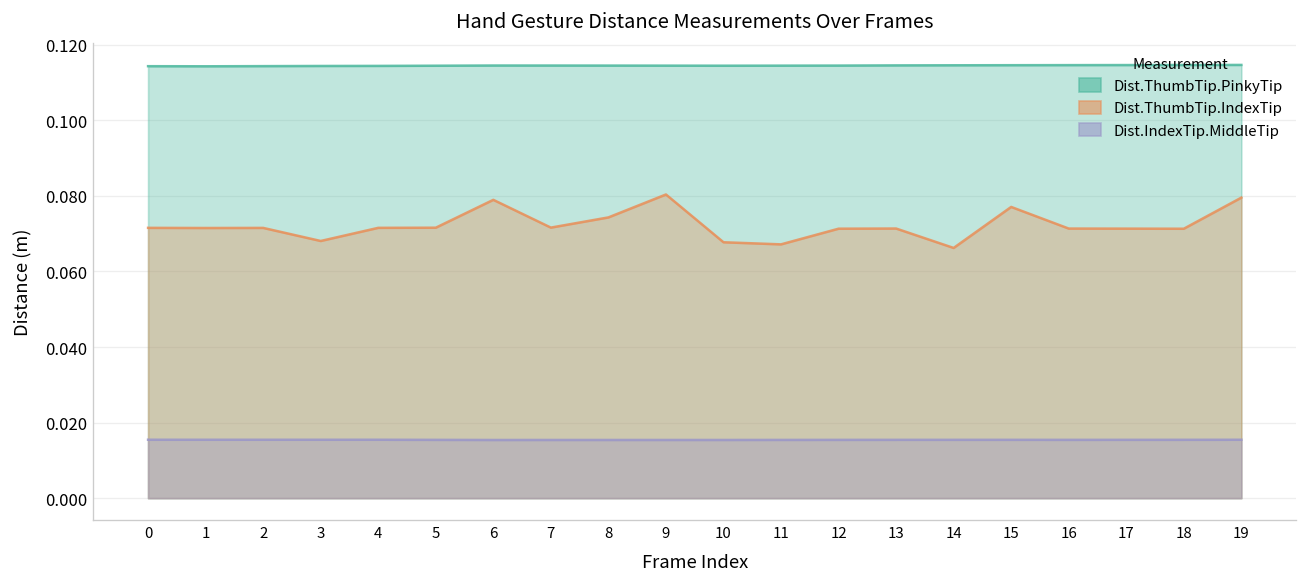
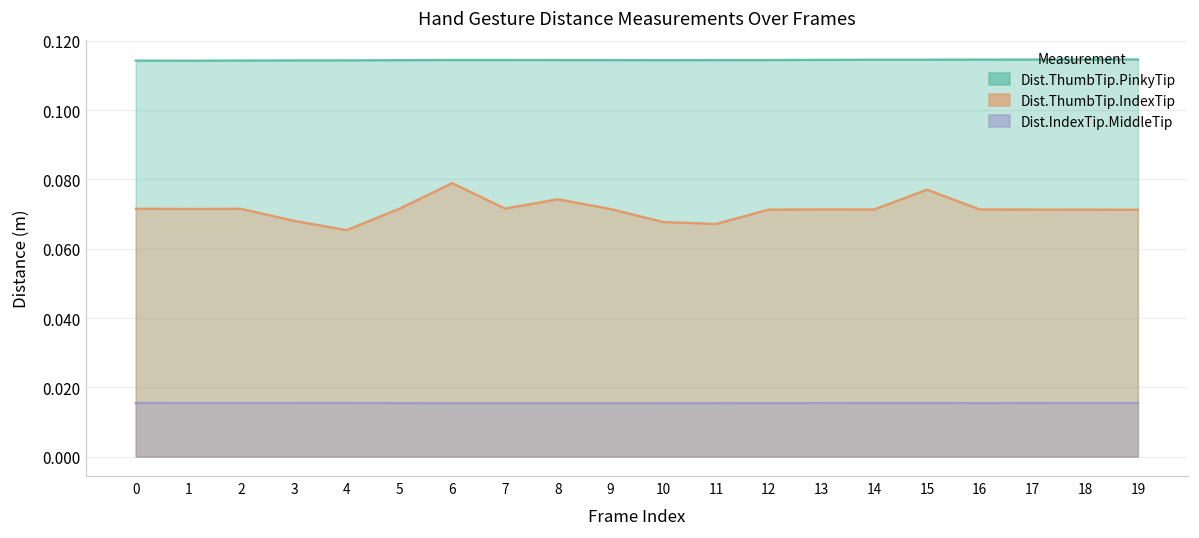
  {
    "Dist.ThumbTip.IndexTip": {
      "0": 0.072,
      "1": 0.071,
      "2": 0.072,
      "3": 0.068,
-     "4": 0.072,
+     "4": 0.065,
      "5": 0.072,
      "6": 0.079,
      "7": 0.072,
      "8": 0.074,
-     "9": 0.080,
+     "9": 0.071,
      "10": 0.068,
      "11": 0.067,
      "12": 0.071,
      "13": 0.071,
-     "14": 0.066,
+     "14": 0.071,
      "15": 0.077,
      "16": 0.071,
      "17": 0.071,
      "18": 0.071,
-     "19": 0.080
+     "19": 0.071
    }
  }
